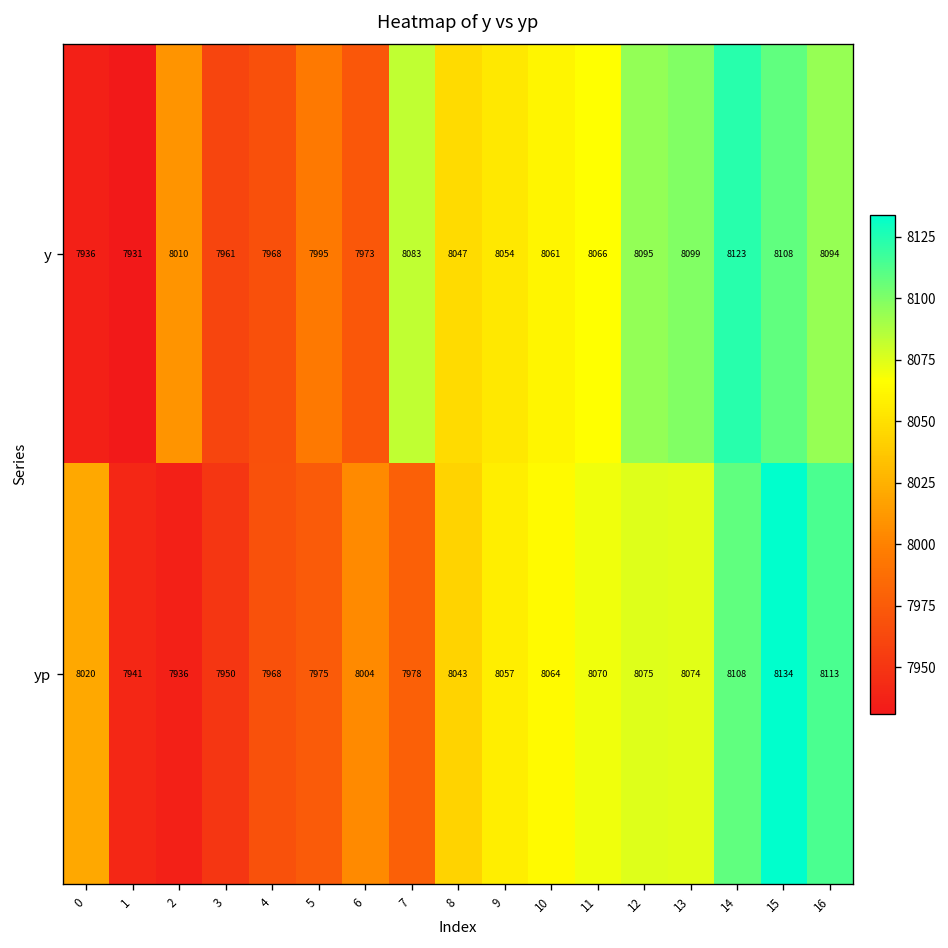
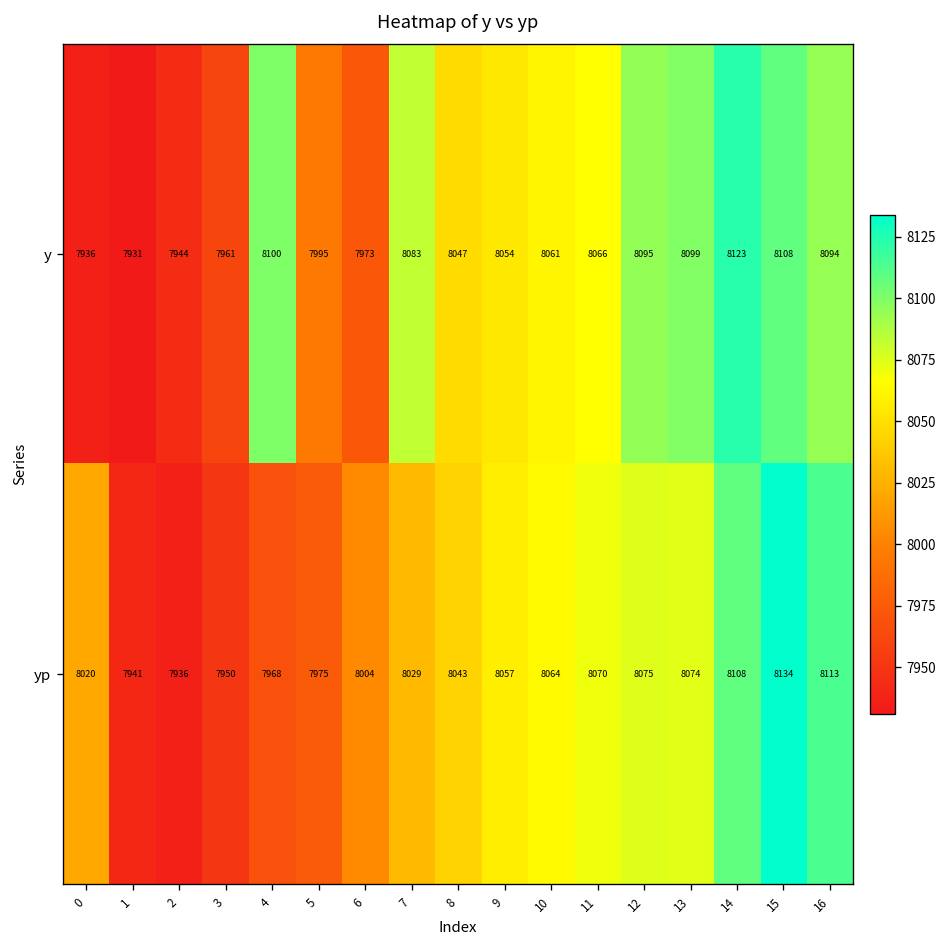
  {
    "y": {
      "0": 7936,
      "1": 7931,
-     "2": 8010,
+     "2": 7944,
      "3": 7961,
-     "4": 7968,
+     "4": 8100,
      "5": 7995,
      "6": 7973,
      "7": 8083,
      "8": 8047,
      "9": 8054,
      "10": 8061,
      "11": 8066,
      "12": 8095,
      "13": 8099,
      "14": 8123,
      "15": 8108,
      "16": 8094
    },
    "yp": {
      "0": 8020,
      "1": 7941,
      "2": 7936,
      "3": 7950,
      "4": 7968,
      "5": 7975,
      "6": 8004,
-     "7": 7978,
+     "7": 8029,
      "8": 8043,
      "9": 8057,
      "10": 8064,
      "11": 8070,
      "12": 8075,
      "13": 8074,
      "14": 8108,
      "15": 8134,
      "16": 8113
    }
  }
